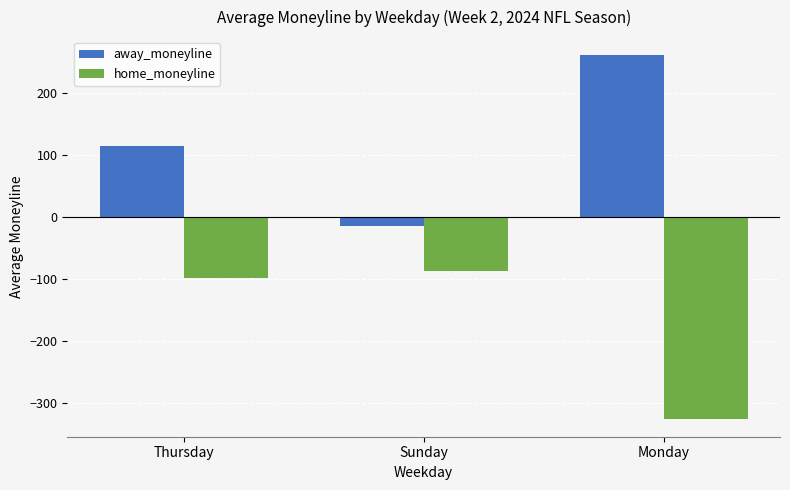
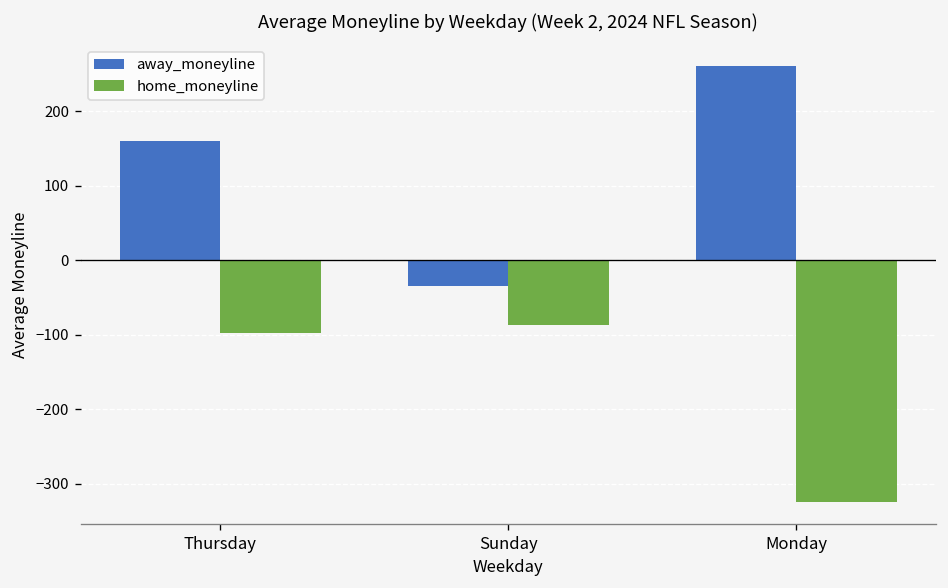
  {
    "away_moneyline": {
-     "Thursday": 110,
-     "Sunday": -10,
+     "Thursday": 160,
+     "Sunday": -40,
      "Monday": 260
    },
    "home_moneyline": {
      "Thursday": -100,
      "Sunday": -90,
      "Monday": -330
    }
  }
